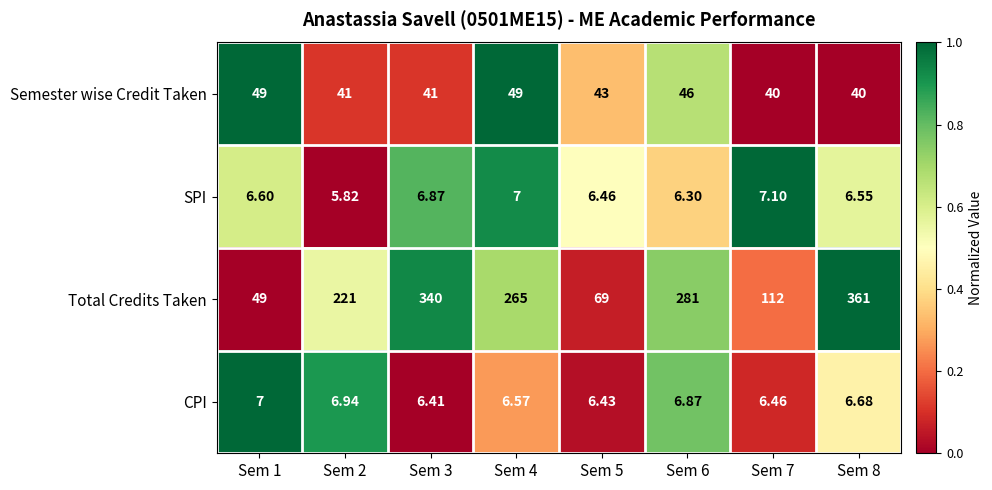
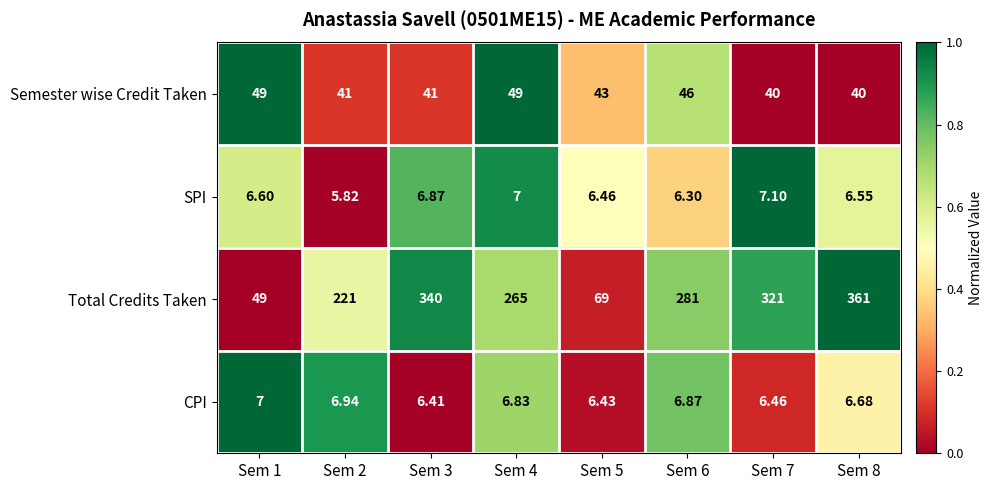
  {
    "Semester wise Credit Taken": {
      "Sem 1": 49,
      "Sem 2": 41,
      "Sem 3": 41,
      "Sem 4": 49,
      "Sem 5": 43,
      "Sem 6": 46,
      "Sem 7": 40,
      "Sem 8": 40
    },
    "SPI": {
      "Sem 1": 6.60,
      "Sem 2": 5.82,
      "Sem 3": 6.87,
      "Sem 4": 7,
      "Sem 5": 6.46,
      "Sem 6": 6.30,
      "Sem 7": 7.10,
      "Sem 8": 6.55
    },
    "Total Credits Taken": {
      "Sem 1": 49,
      "Sem 2": 221,
      "Sem 3": 340,
      "Sem 4": 265,
      "Sem 5": 69,
      "Sem 6": 281,
-     "Sem 7": 112,
+     "Sem 7": 321,
      "Sem 8": 361
    },
    "CPI": {
      "Sem 1": 7,
      "Sem 2": 6.94,
      "Sem 3": 6.41,
-     "Sem 4": 6.57,
+     "Sem 4": 6.83,
      "Sem 5": 6.43,
      "Sem 6": 6.87,
      "Sem 7": 6.46,
      "Sem 8": 6.68
    }
  }
